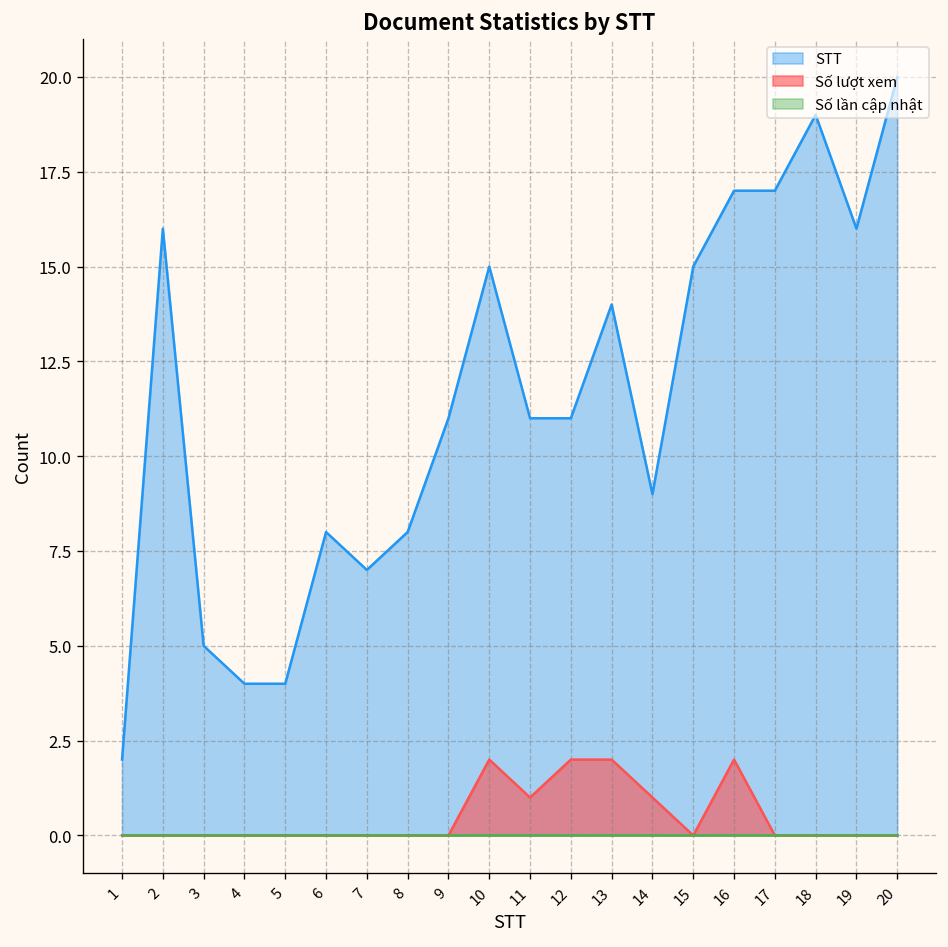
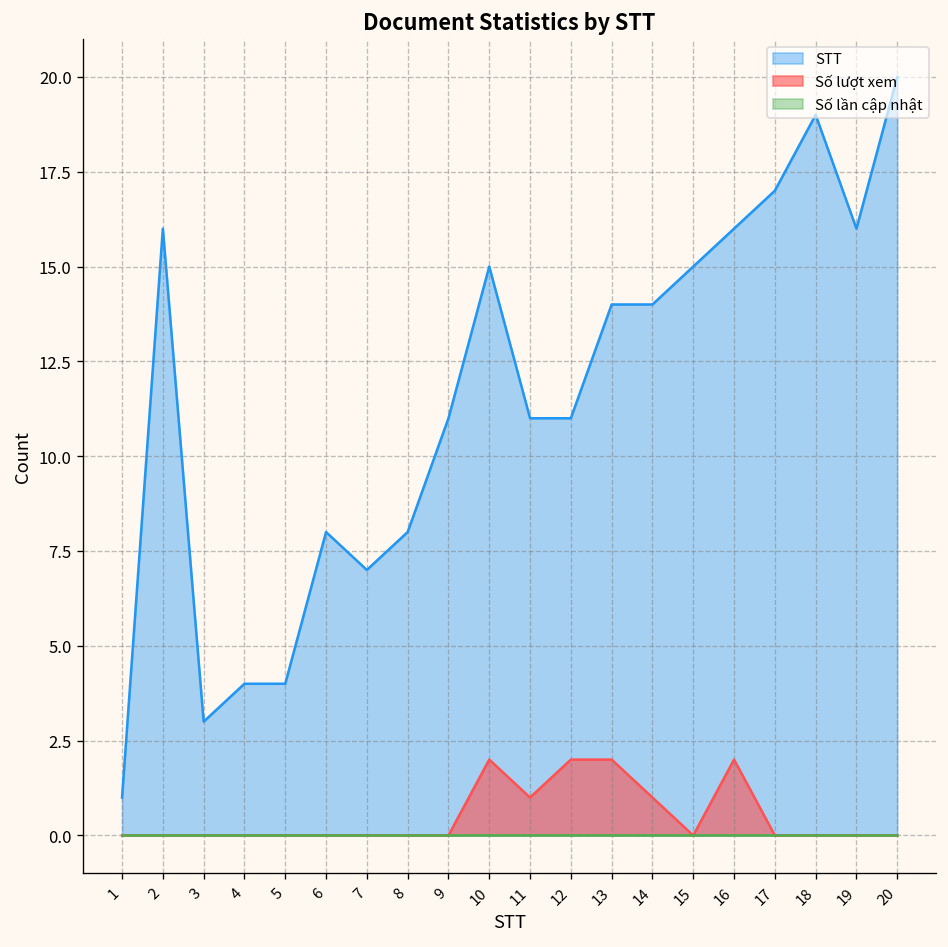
  {
    "STT": {
-     "1": 2,
+     "1": 1,
      "2": 16,
-     "3": 5,
+     "3": 3,
      "4": 4,
      "5": 4,
      "6": 8,
      "7": 7,
      "8": 8,
      "9": 11,
      "10": 15,
      "11": 11,
      "12": 11,
      "13": 14,
-     "14": 9,
+     "14": 14,
      "15": 15,
-     "16": 17,
+     "16": 16,
      "17": 17,
      "19": 16
    },
    "Số lượt xem": {
      "10": 2,
      "11": 1,
      "12": 2,
      "13": 2,
      "14": 1,
      "16": 2
    },
    "Số lần cập nhật": {
      "10": 0,
      "11": 0,
      "12": 0,
      "13": 0,
      "14": 0,
      "16": 0
    }
  }
